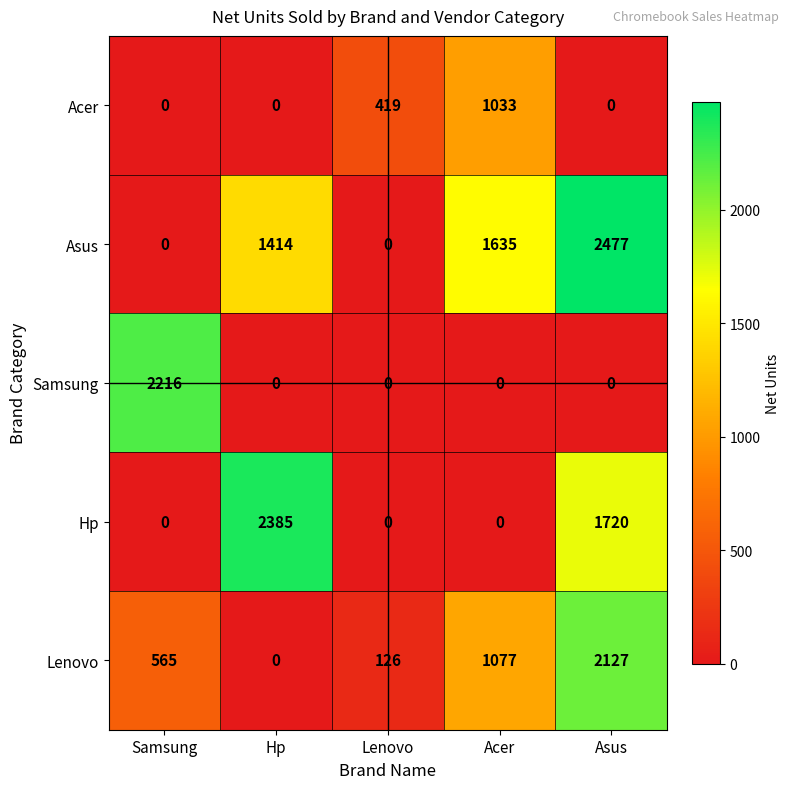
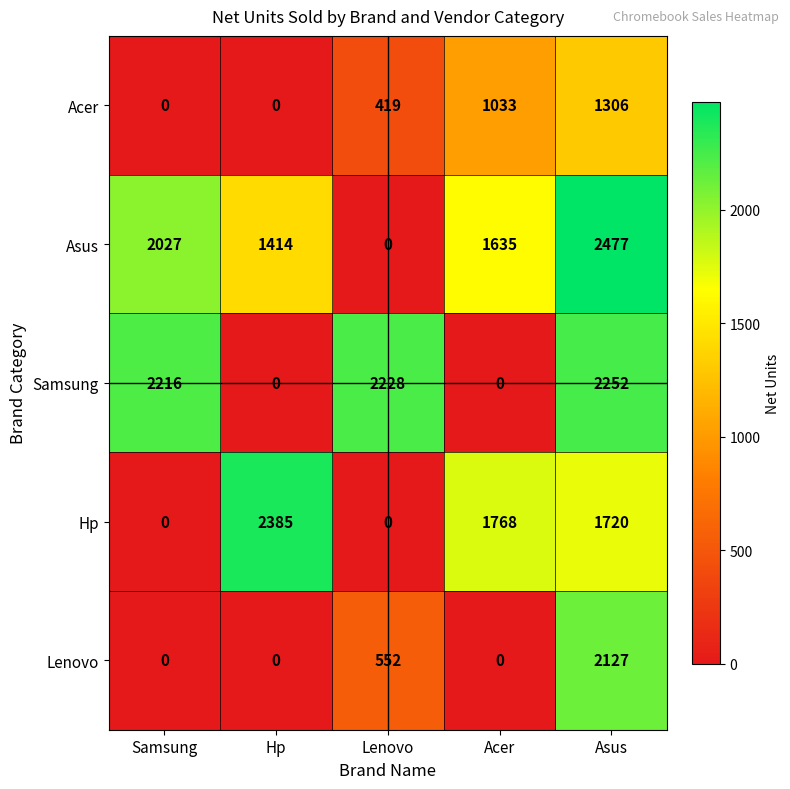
  {
    "Acer": {
      "Samsung": 0,
      "Hp": 0,
      "Lenovo": 419,
      "Acer": 1033,
-     "Asus": 0
+     "Asus": 1306
    },
    "Asus": {
-     "Samsung": 0,
+     "Samsung": 2027,
      "Hp": 1414,
      "Lenovo": 0,
      "Acer": 1635,
      "Asus": 2477
    },
    "Samsung": {
      "Samsung": 2216,
      "Hp": 0,
-     "Lenovo": 0,
+     "Lenovo": 2228,
      "Acer": 0,
-     "Asus": 0
+     "Asus": 2252
    },
    "Hp": {
      "Samsung": 0,
      "Hp": 2385,
      "Lenovo": 0,
-     "Acer": 0,
+     "Acer": 1768,
      "Asus": 1720
    },
    "Lenovo": {
-     "Samsung": 565,
+     "Samsung": 0,
      "Hp": 0,
-     "Lenovo": 126,
-     "Acer": 1077,
+     "Lenovo": 552,
+     "Acer": 0,
      "Asus": 2127
    }
  }
